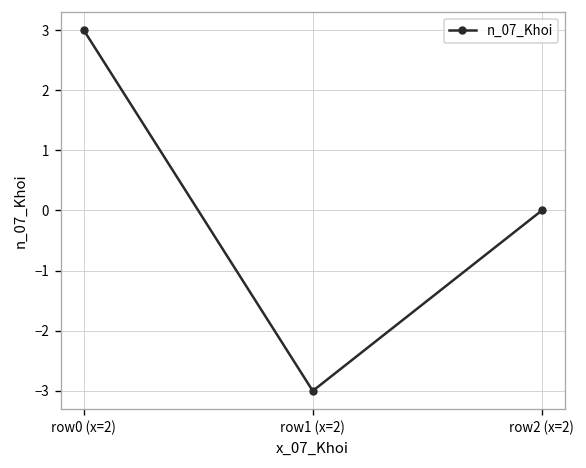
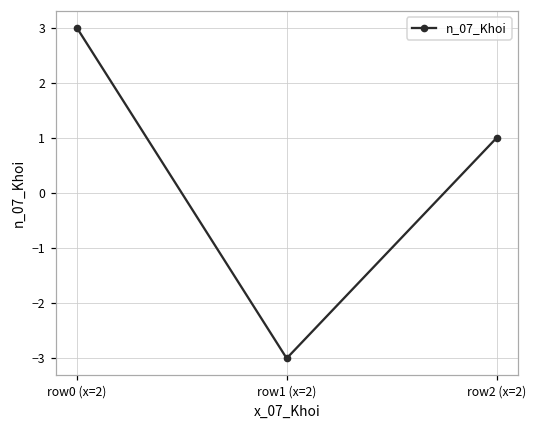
  {
    "row0 (x=2)": 3,
    "row1 (x=2)": -3,
-   "row2 (x=2)": 0
+   "row2 (x=2)": 1
  }
